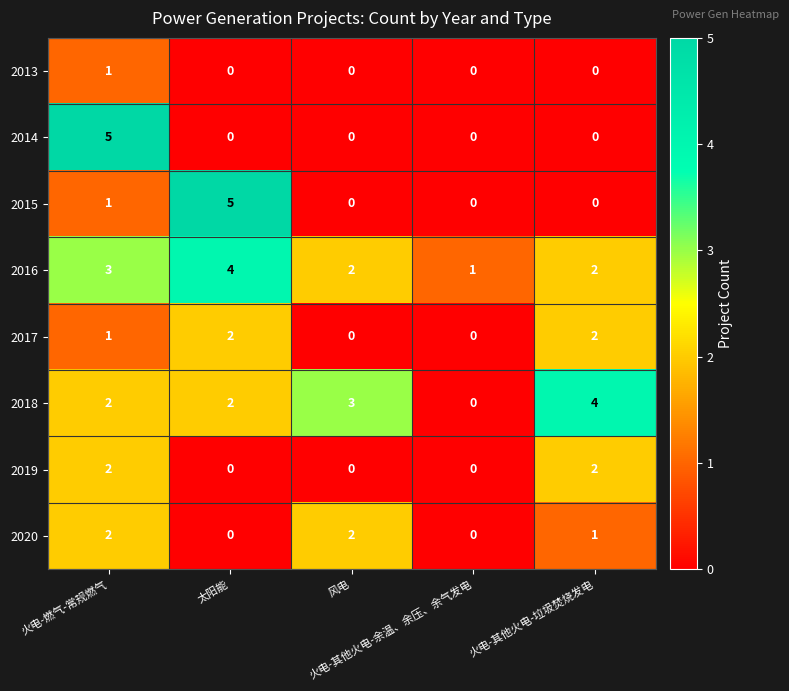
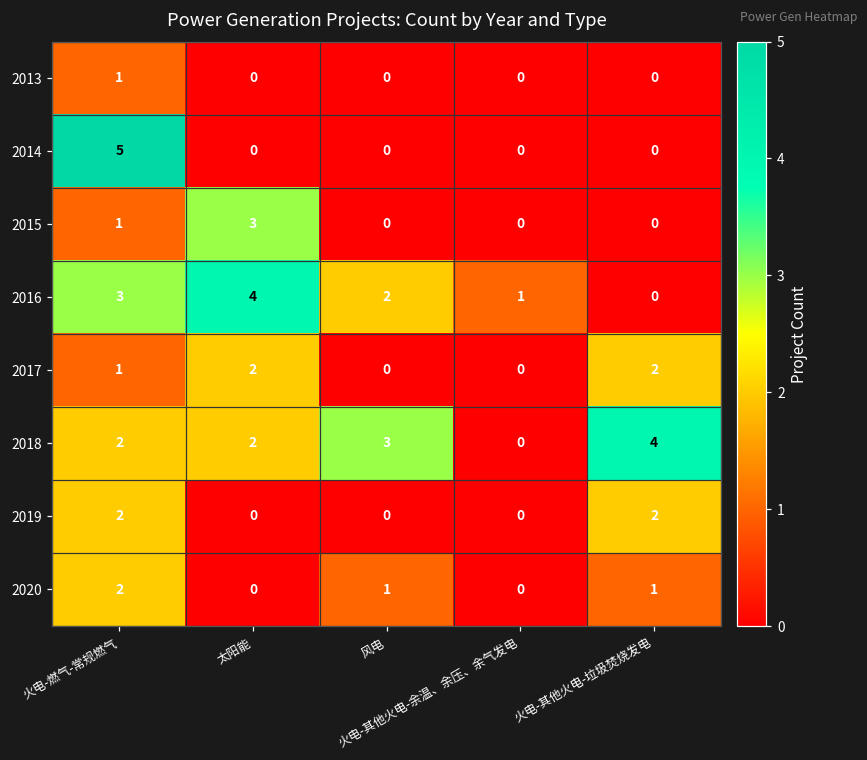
  {
    "2013": {
      "火电-燃气-常规燃气": 1,
      "太阳能": 0,
      "风电": 0,
      "火电-其他火电-余温、余压、余气发电": 0,
      "火电-其他火电-垃圾焚烧发电": 0
    },
    "2014": {
      "火电-燃气-常规燃气": 5,
      "太阳能": 0,
      "风电": 0,
      "火电-其他火电-余温、余压、余气发电": 0,
      "火电-其他火电-垃圾焚烧发电": 0
    },
    "2015": {
      "火电-燃气-常规燃气": 1,
-     "太阳能": 5,
+     "太阳能": 3,
      "风电": 0,
      "火电-其他火电-余温、余压、余气发电": 0,
      "火电-其他火电-垃圾焚烧发电": 0
    },
    "2016": {
      "火电-燃气-常规燃气": 3,
      "太阳能": 4,
      "风电": 2,
      "火电-其他火电-余温、余压、余气发电": 1,
-     "火电-其他火电-垃圾焚烧发电": 2
+     "火电-其他火电-垃圾焚烧发电": 0
    },
    "2017": {
      "火电-燃气-常规燃气": 1,
      "太阳能": 2,
      "风电": 0,
      "火电-其他火电-余温、余压、余气发电": 0,
      "火电-其他火电-垃圾焚烧发电": 2
    },
    "2018": {
      "火电-燃气-常规燃气": 2,
      "太阳能": 2,
      "风电": 3,
      "火电-其他火电-余温、余压、余气发电": 0,
      "火电-其他火电-垃圾焚烧发电": 4
    },
    "2019": {
      "火电-燃气-常规燃气": 2,
      "太阳能": 0,
      "风电": 0,
      "火电-其他火电-余温、余压、余气发电": 0,
      "火电-其他火电-垃圾焚烧发电": 2
    },
    "2020": {
      "火电-燃气-常规燃气": 2,
      "太阳能": 0,
-     "风电": 2,
+     "风电": 1,
      "火电-其他火电-余温、余压、余气发电": 0,
      "火电-其他火电-垃圾焚烧发电": 1
    }
  }
